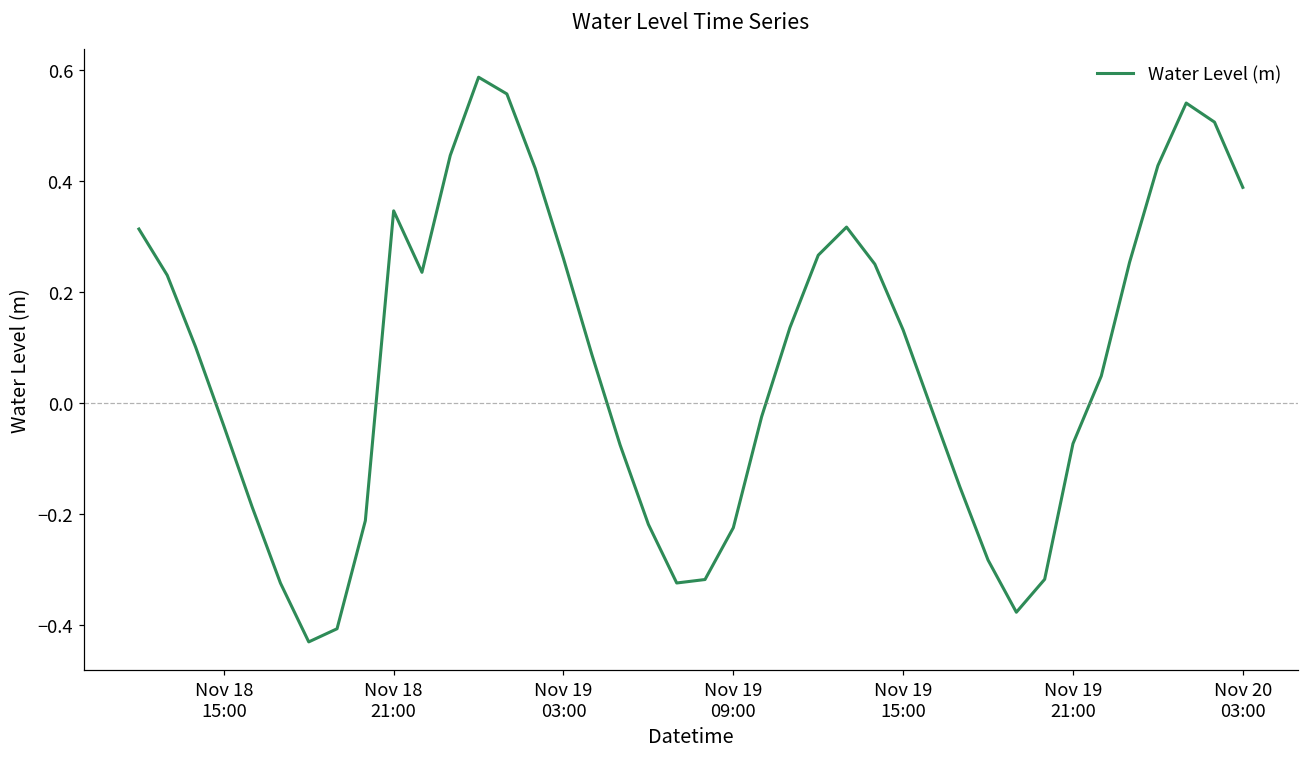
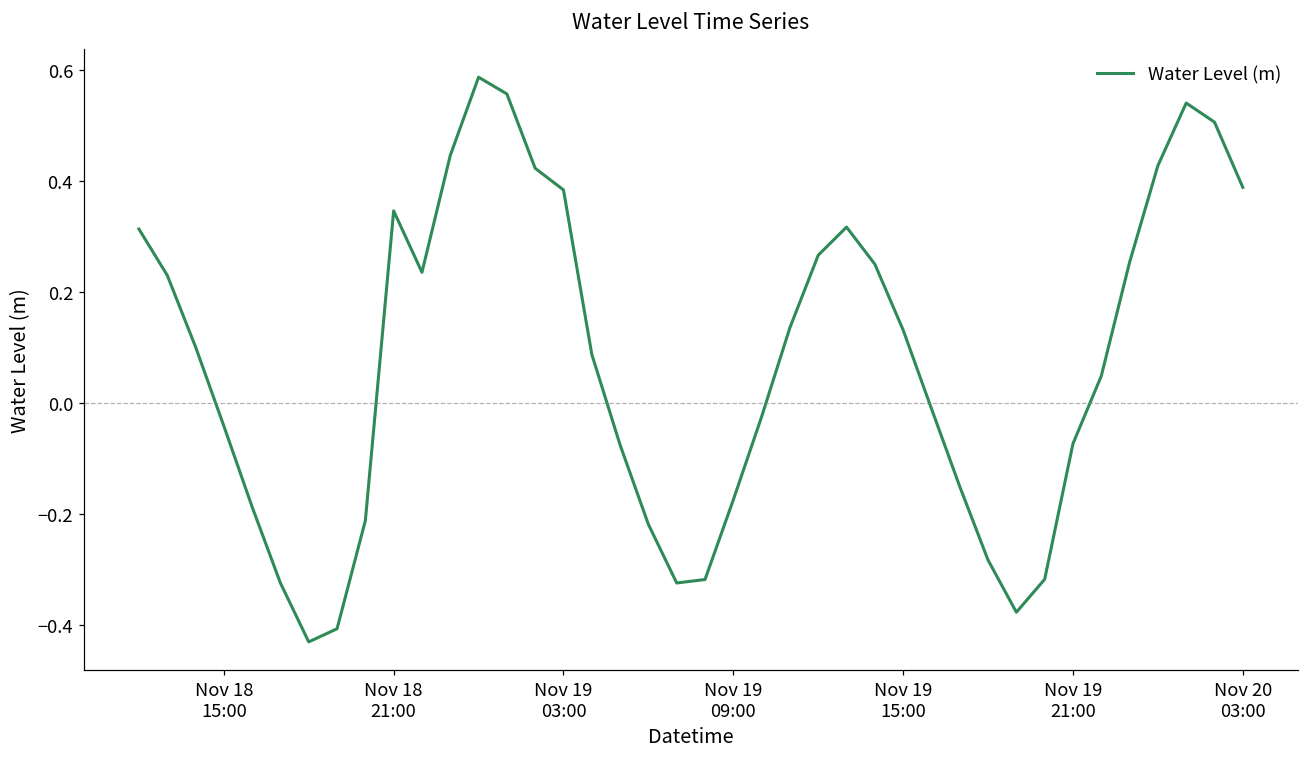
  {
    "Nov 18 15:00": -0.04,
    "Nov 18 21:00": 0.35,
-   "Nov 19 03:00": 0.26,
-   "Nov 19 09:00": -0.23,
+   "Nov 19 03:00": 0.38,
+   "Nov 19 09:00": -0.18,
    "Nov 19 15:00": 0.13,
    "Nov 19 21:00": -0.07,
    "Nov 20 03:00": 0.39
  }
